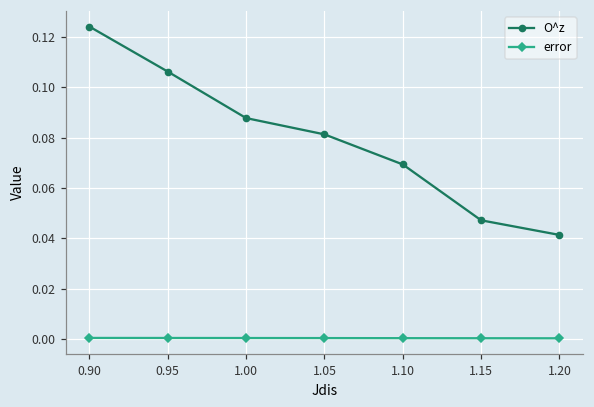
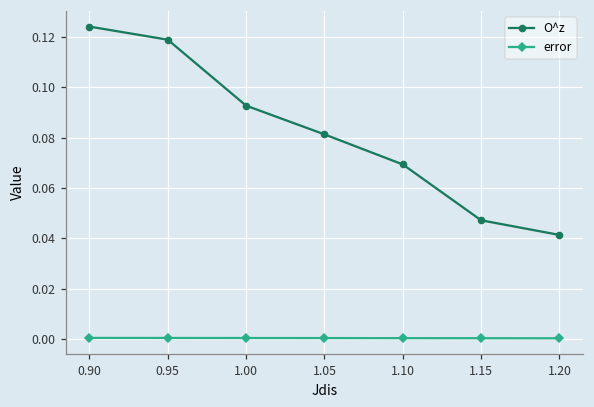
  {
    "O^z": {
      "0.90": 0.124,
-     "0.95": 0.106,
-     "1.00": 0.088,
+     "0.95": 0.119,
+     "1.00": 0.093,
      "1.05": 0.081,
      "1.10": 0.069,
      "1.15": 0.047,
      "1.20": 0.041
    },
    "error": {
      "0.90": 0.000,
      "0.95": 0.000,
      "1.00": 0.000,
      "1.05": 0.000,
      "1.10": 0.000,
      "1.15": 0.000,
      "1.20": 0.000
    }
  }
